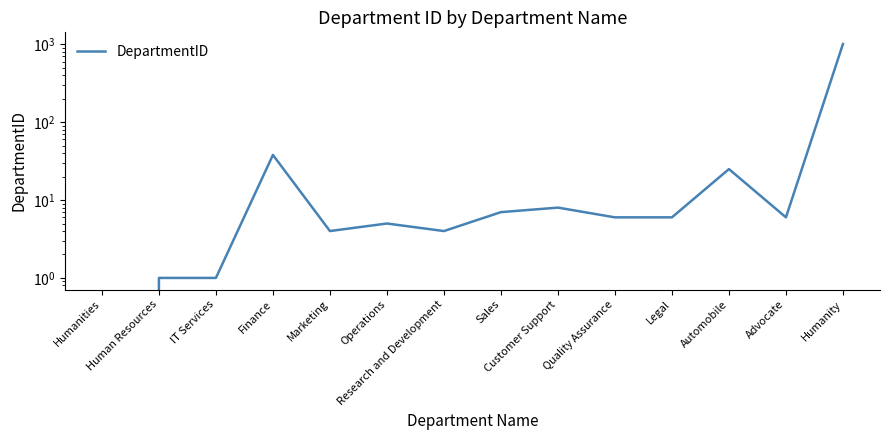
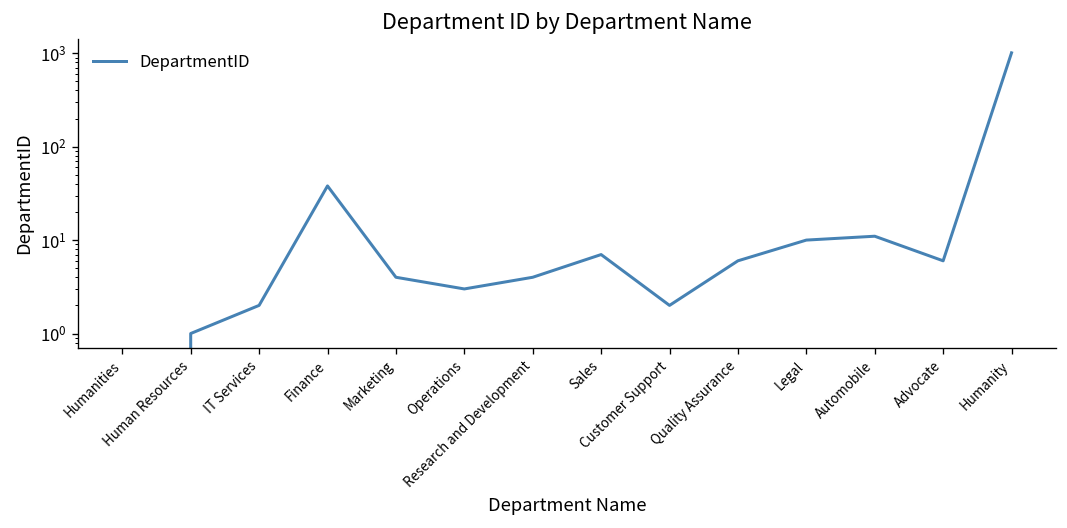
  {
    "Human Resources": 1,
-   "IT Services": 1,
+   "IT Services": 2,
    "Finance": 40,
    "Marketing": 4,
-   "Operations": 5,
+   "Operations": 3,
    "Research and Development": 4,
    "Sales": 7,
-   "Customer Support": 8,
+   "Customer Support": 2,
    "Quality Assurance": 6,
-   "Legal": 6,
-   "Automobile": 25,
+   "Legal": 10,
+   "Automobile": 11,
    "Advocate": 6,
    "Humanity": 1000
  }
